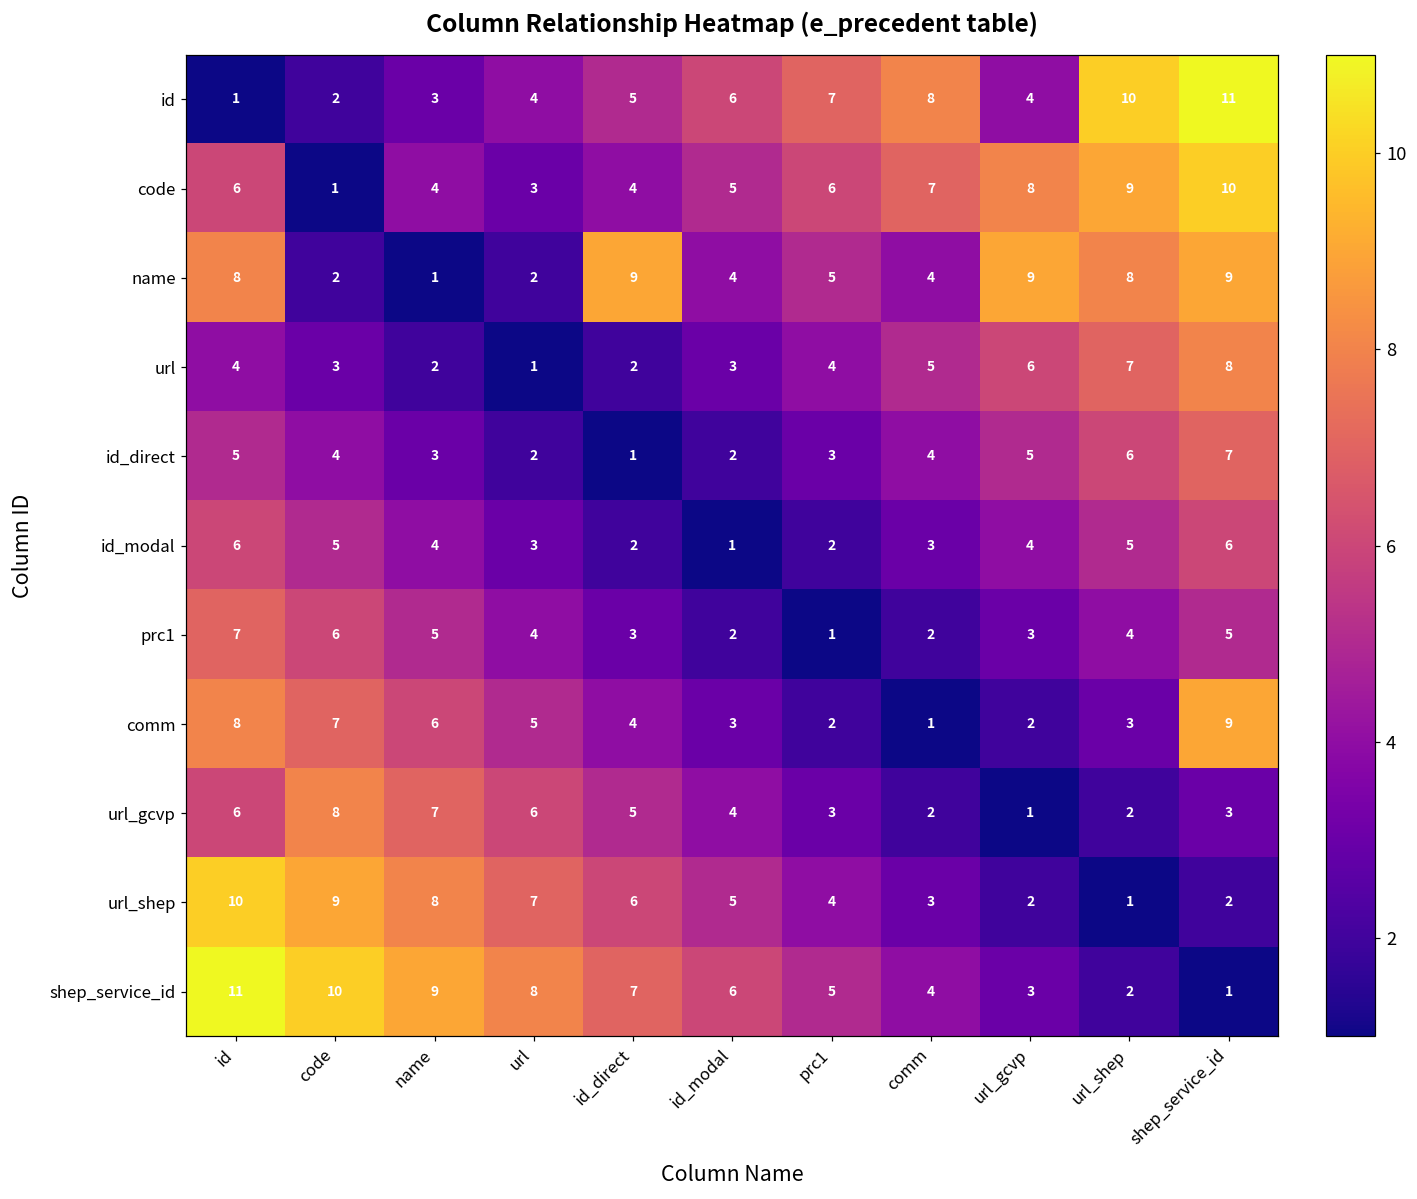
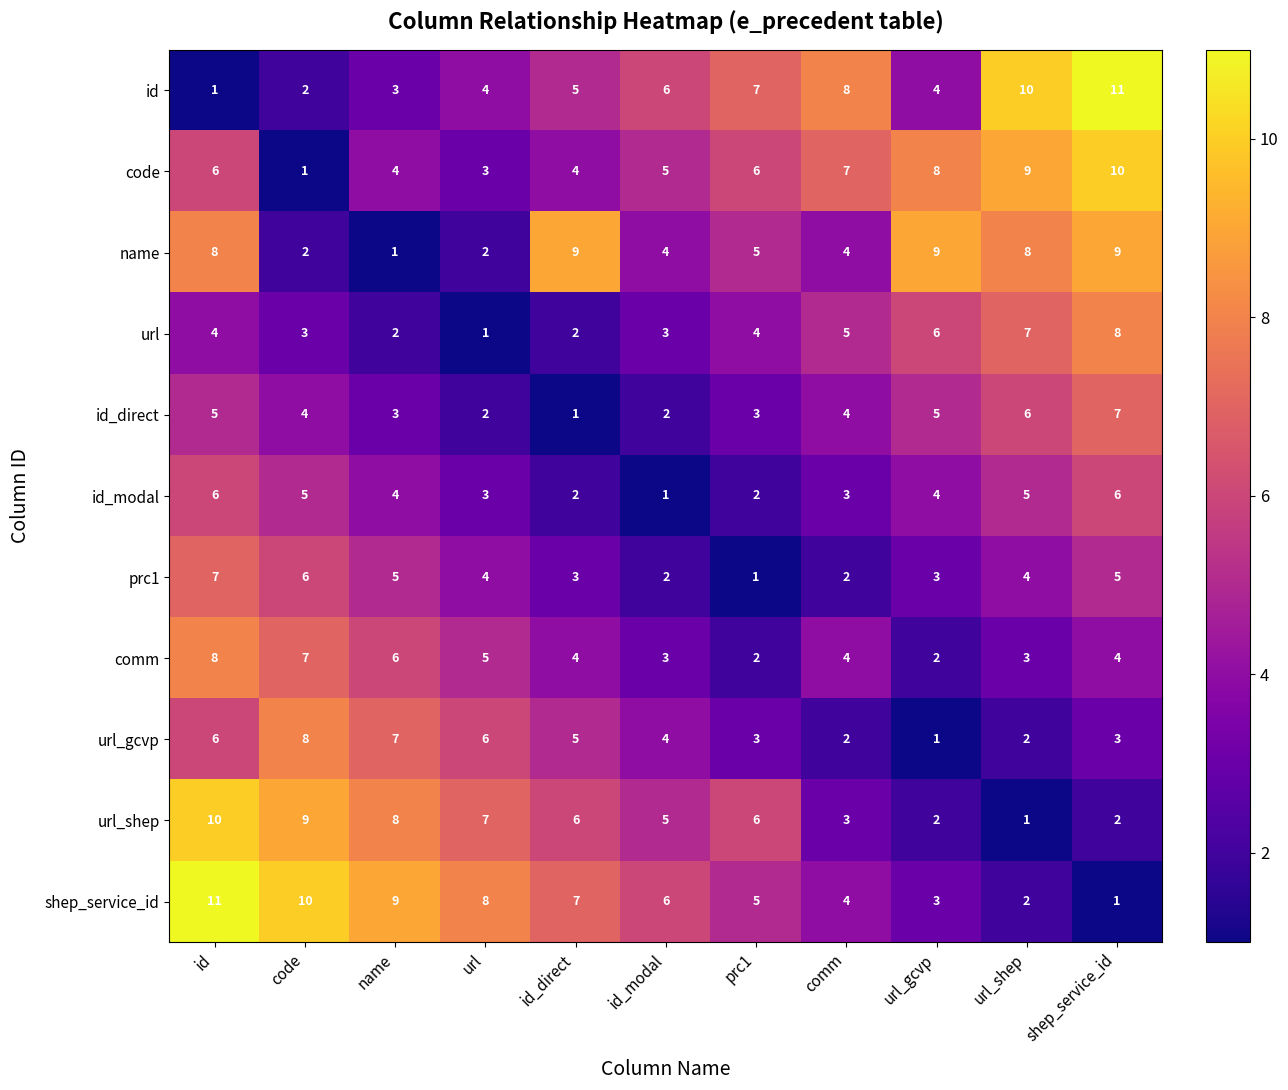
  {
    "id": {
      "id": 1,
      "code": 2,
      "name": 3,
      "url": 4,
      "id_direct": 5,
      "id_modal": 6,
      "prc1": 7,
      "comm": 8,
      "url_gcvp": 4,
      "url_shep": 10,
      "shep_service_id": 11
    },
    "code": {
      "id": 6,
      "code": 1,
      "name": 4,
      "url": 3,
      "id_direct": 4,
      "id_modal": 5,
      "prc1": 6,
      "comm": 7,
      "url_gcvp": 8,
      "url_shep": 9,
      "shep_service_id": 10
    },
    "name": {
      "id": 8,
      "code": 2,
      "name": 1,
      "url": 2,
      "id_direct": 9,
      "id_modal": 4,
      "prc1": 5,
      "comm": 4,
      "url_gcvp": 9,
      "url_shep": 8,
      "shep_service_id": 9
    },
    "url": {
      "id": 4,
      "code": 3,
      "name": 2,
      "url": 1,
      "id_direct": 2,
      "id_modal": 3,
      "prc1": 4,
      "comm": 5,
      "url_gcvp": 6,
      "url_shep": 7,
      "shep_service_id": 8
    },
    "id_direct": {
      "id": 5,
      "code": 4,
      "name": 3,
      "url": 2,
      "id_direct": 1,
      "id_modal": 2,
      "prc1": 3,
      "comm": 4,
      "url_gcvp": 5,
      "url_shep": 6,
      "shep_service_id": 7
    },
    "id_modal": {
      "id": 6,
      "code": 5,
      "name": 4,
      "url": 3,
      "id_direct": 2,
      "id_modal": 1,
      "prc1": 2,
      "comm": 3,
      "url_gcvp": 4,
      "url_shep": 5,
      "shep_service_id": 6
    },
    "prc1": {
      "id": 7,
      "code": 6,
      "name": 5,
      "url": 4,
      "id_direct": 3,
      "id_modal": 2,
      "prc1": 1,
      "comm": 2,
      "url_gcvp": 3,
      "url_shep": 4,
      "shep_service_id": 5
    },
    "comm": {
      "id": 8,
      "code": 7,
      "name": 6,
      "url": 5,
      "id_direct": 4,
      "id_modal": 3,
      "prc1": 2,
-     "comm": 1,
+     "comm": 4,
      "url_gcvp": 2,
      "url_shep": 3,
-     "shep_service_id": 9
+     "shep_service_id": 4
    },
    "url_gcvp": {
      "id": 6,
      "code": 8,
      "name": 7,
      "url": 6,
      "id_direct": 5,
      "id_modal": 4,
      "prc1": 3,
      "comm": 2,
      "url_gcvp": 1,
      "url_shep": 2,
      "shep_service_id": 3
    },
    "url_shep": {
      "id": 10,
      "code": 9,
      "name": 8,
      "url": 7,
      "id_direct": 6,
      "id_modal": 5,
-     "prc1": 4,
+     "prc1": 6,
      "comm": 3,
      "url_gcvp": 2,
      "url_shep": 1,
      "shep_service_id": 2
    },
    "shep_service_id": {
      "id": 11,
      "code": 10,
      "name": 9,
      "url": 8,
      "id_direct": 7,
      "id_modal": 6,
      "prc1": 5,
      "comm": 4,
      "url_gcvp": 3,
      "url_shep": 2,
      "shep_service_id": 1
    }
  }
